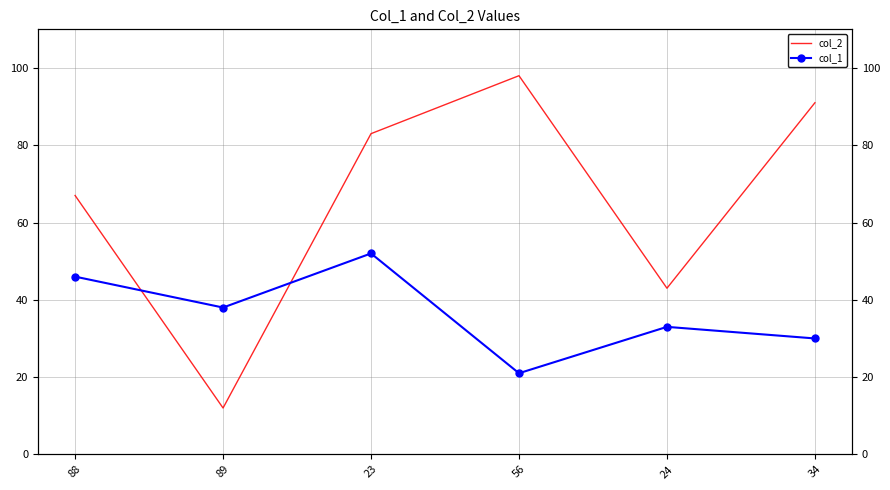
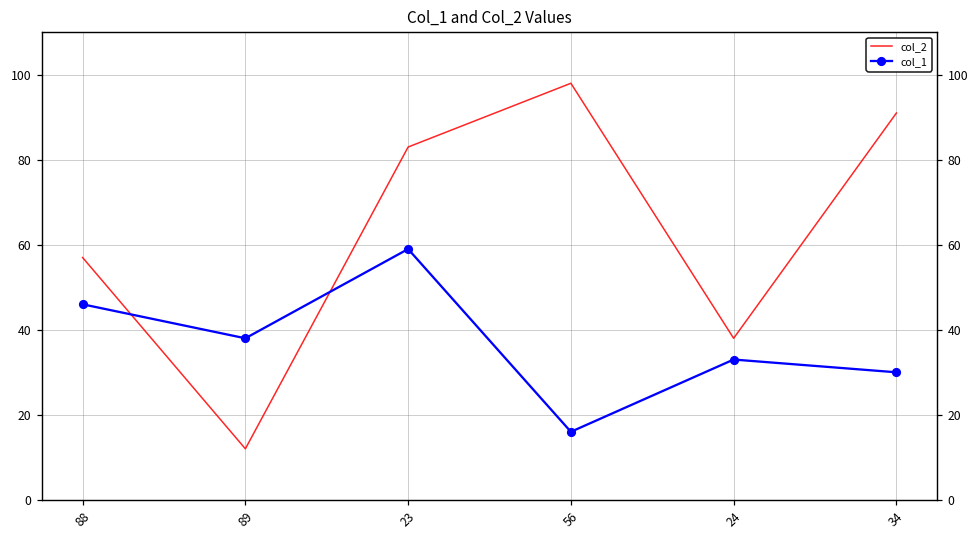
  {
    "col_2": {
-     "88": 67,
+     "88": 57,
      "89": 12,
      "23": 83,
      "56": 98,
-     "24": 43,
+     "24": 38,
      "34": 91
    },
    "col_1": {
      "88": 46,
      "89": 38,
-     "23": 52,
-     "56": 21,
+     "23": 59,
+     "56": 16,
      "24": 33,
      "34": 30
    }
  }
